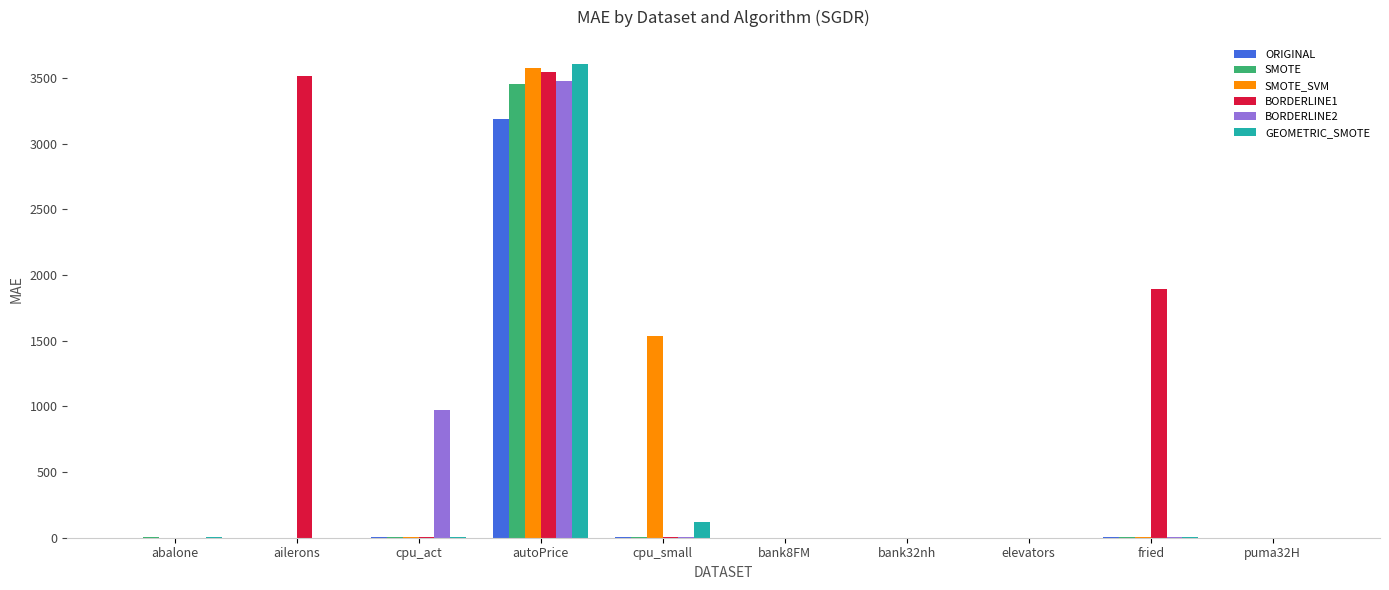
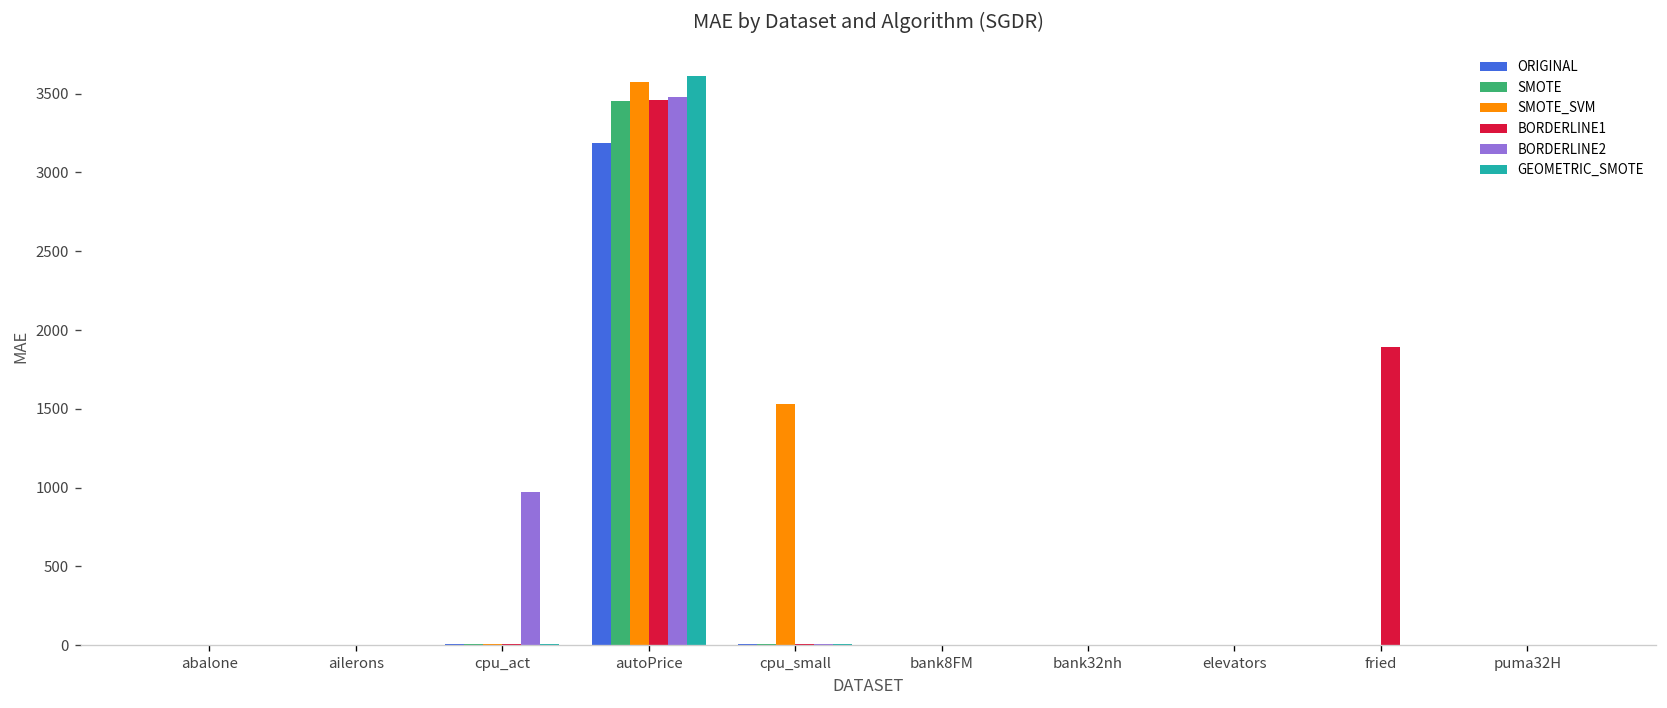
  {
    "ORIGINAL": {
      "autoPrice": 3190
    },
    "SMOTE": {
      "autoPrice": 3450
    },
    "SMOTE_SVM": {
      "autoPrice": 3570,
      "cpu_small": 1530
    },
    "BORDERLINE1": {
-     "ailerons": 3520,
-     "autoPrice": 3540,
+     "ailerons": 0,
+     "autoPrice": 3460,
      "fried": 1890
    },
    "BORDERLINE2": {
      "cpu_act": 970,
      "autoPrice": 3480
    },
    "GEOMETRIC_SMOTE": {
      "autoPrice": 3610,
-     "cpu_small": 120
+     "cpu_small": 10
    }
  }
